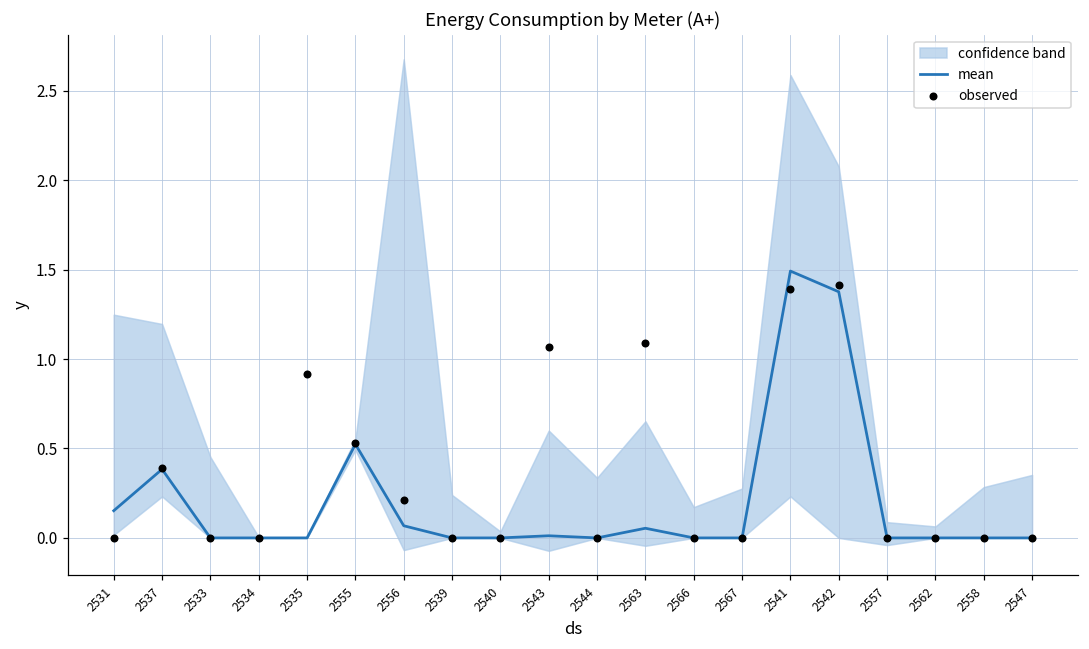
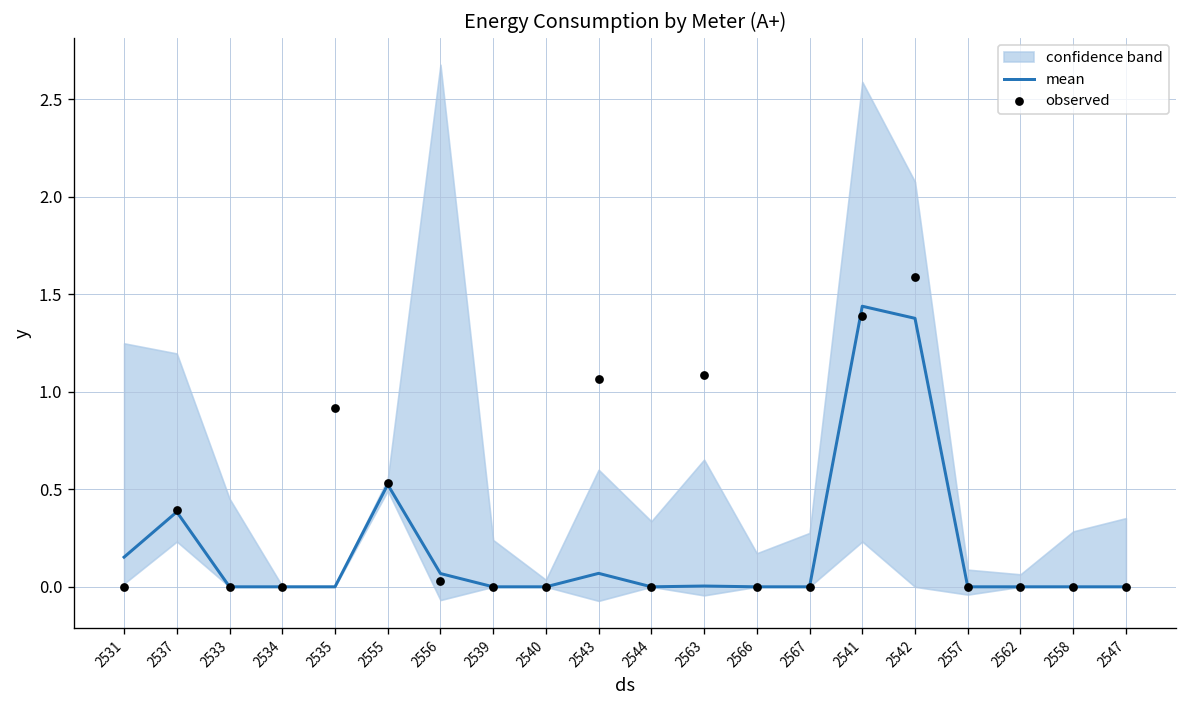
  {
    "mean": {
      "2531": 0.15,
      "2556": 0.07,
-     "2543": 0.01,
-     "2563": 0.05,
-     "2541": 1.49,
+     "2543": 0.07,
+     "2563": 0.00,
+     "2541": 1.44,
      "2542": 1.38
    },
    "observed": {
-     "2556": 0.21,
-     "2542": 1.41
+     "2556": 0.03,
+     "2542": 1.59
    }
  }
